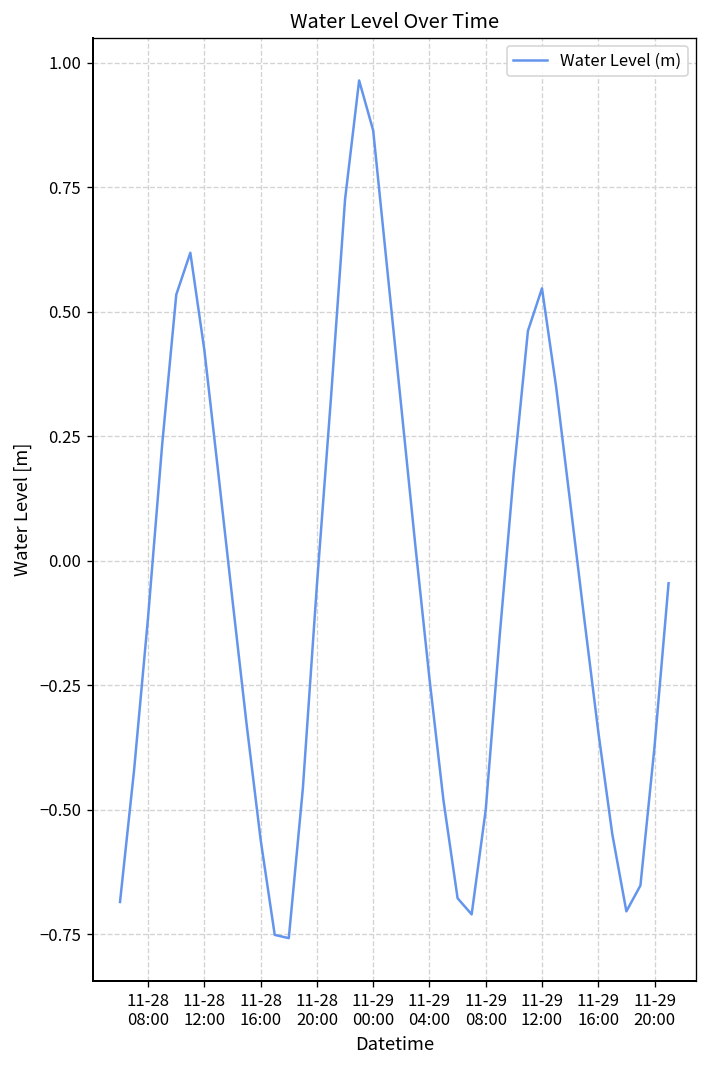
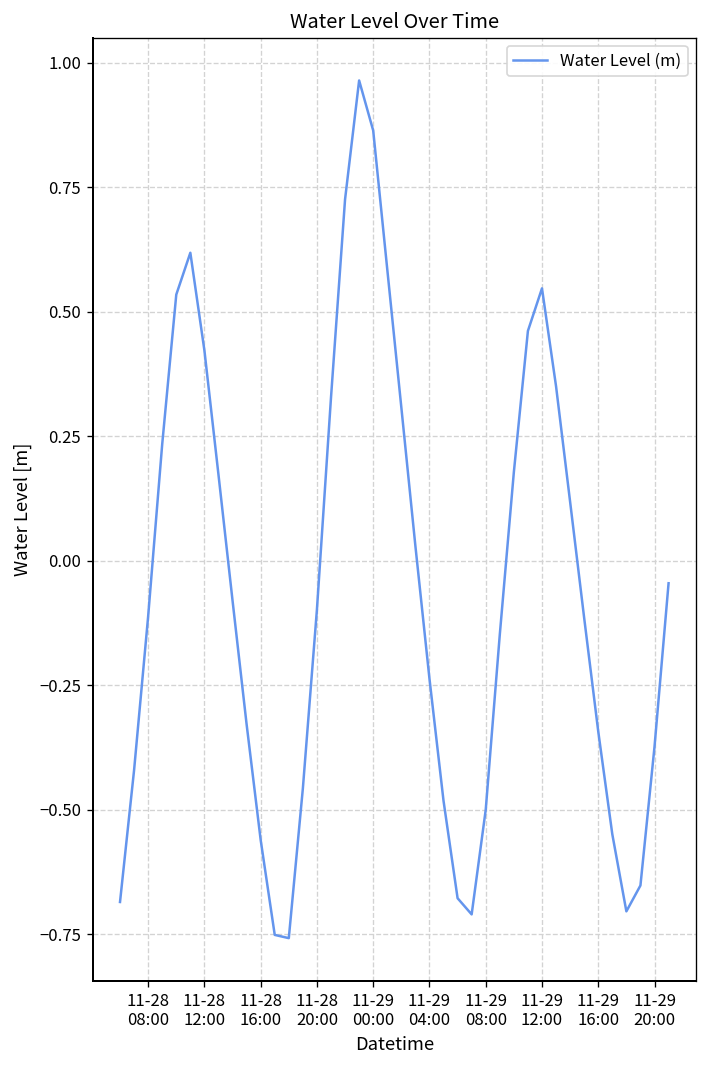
  {
    "11-28 08:00": -0.11,
    "11-28 12:00": 0.42,
    "11-28 16:00": -0.56,
-   "11-28 20:00": -0.05,
+   "11-28 20:00": -0.10,
    "11-29 00:00": 0.86,
    "11-29 04:00": -0.24,
    "11-29 08:00": -0.50,
    "11-29 12:00": 0.55,
    "11-29 16:00": -0.34,
    "11-29 20:00": -0.37
  }
